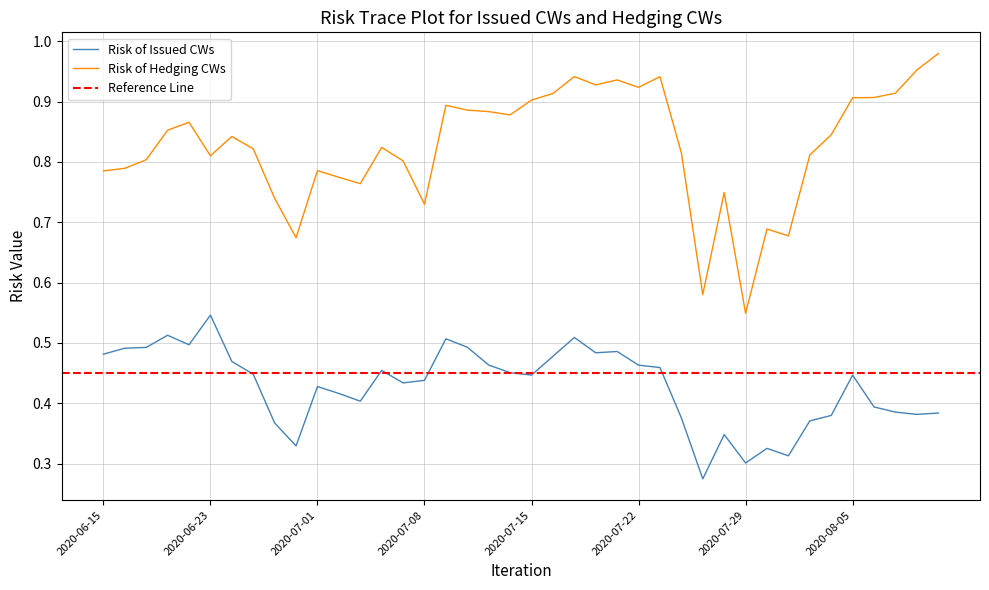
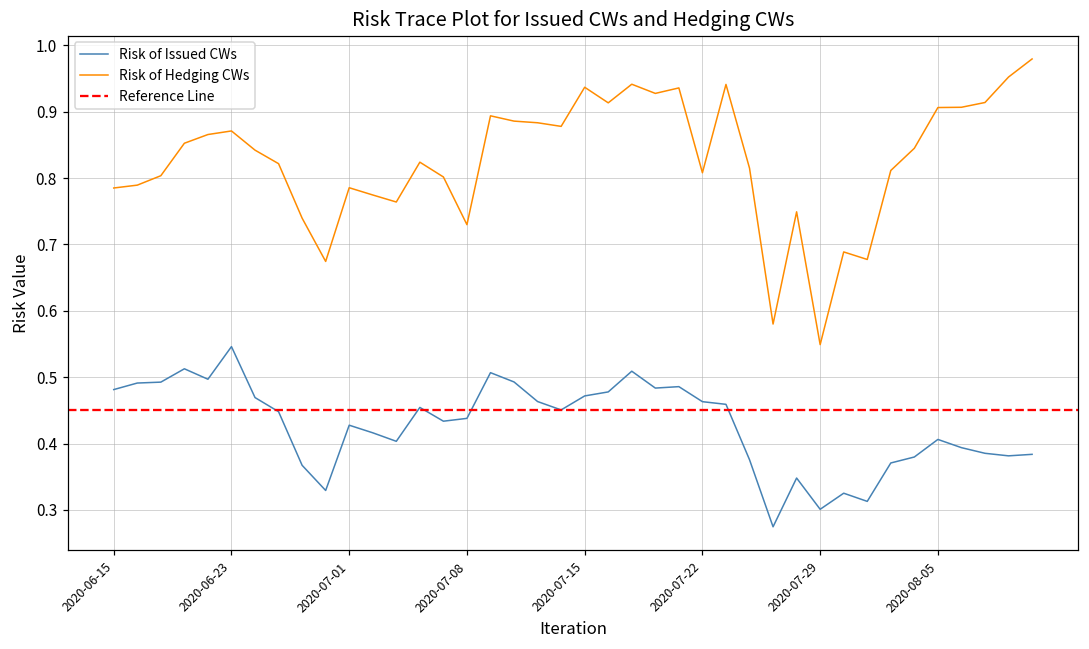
  {
    "Risk of Issued CWs": {
      "2020-06-15": 0.48,
      "2020-06-23": 0.55,
      "2020-07-01": 0.43,
      "2020-07-08": 0.44,
-     "2020-07-15": 0.45,
+     "2020-07-15": 0.47,
      "2020-07-22": 0.46,
      "2020-07-29": 0.30,
-     "2020-08-05": 0.45
+     "2020-08-05": 0.41
    },
    "Risk of Hedging CWs": {
      "2020-06-15": 0.79,
-     "2020-06-23": 0.81,
+     "2020-06-23": 0.87,
      "2020-07-01": 0.79,
      "2020-07-08": 0.73,
-     "2020-07-15": 0.90,
-     "2020-07-22": 0.92,
+     "2020-07-15": 0.94,
+     "2020-07-22": 0.81,
      "2020-07-29": 0.55,
      "2020-08-05": 0.91
    }
  }
